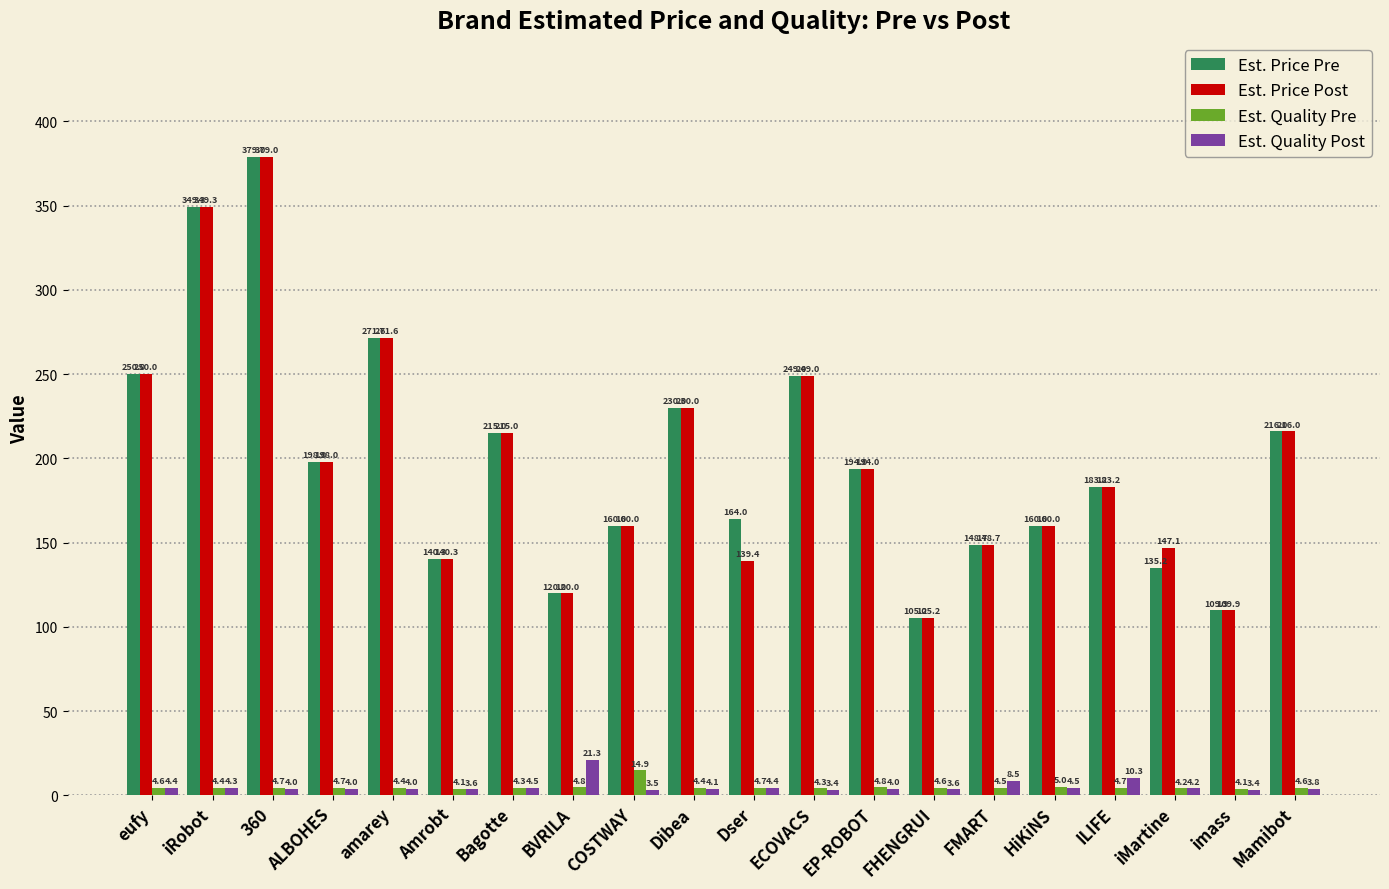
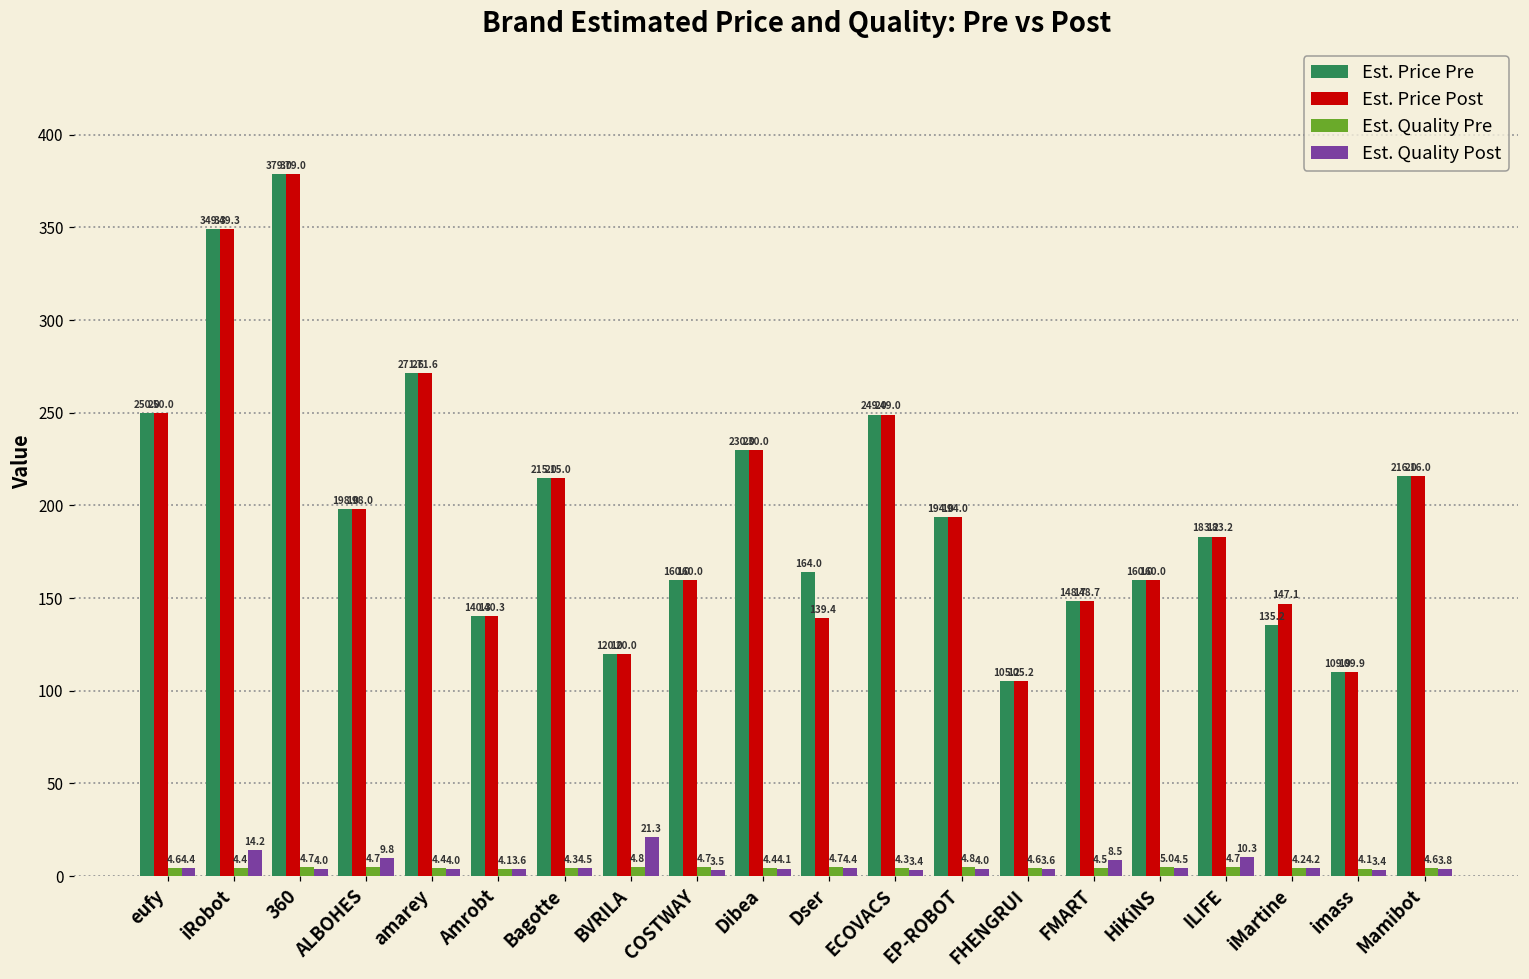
  {
    "Est. Price Pre": {
      "Dser": 164.0,
      "iMartine": 135.2
    },
    "Est. Price Post": {
      "Dser": 139.4,
      "iMartine": 147.1
    },
    "Est. Quality Pre": {
      "eufy": 4.6,
      "iRobot": 4.4,
      "360": 4.7,
      "ALBOHES": 4.7,
      "amarey": 4.4,
      "Amrobt": 4.1,
      "Bagotte": 4.3,
      "BVRILA": 4.8,
-     "COSTWAY": 14.9,
+     "COSTWAY": 4.7,
      "Dibea": 4.4,
      "Dser": 4.7,
      "ECOVACS": 4.3,
      "EP-ROBOT": 4.8,
      "FHENGRUI": 4.6,
      "FMART": 4.5,
      "HiKiNS": 5.0,
      "ILIFE": 4.7,
      "iMartine": 4.2,
      "imass": 4.1,
      "Mamibot": 4.6
    },
    "Est. Quality Post": {
      "eufy": 4.4,
-     "iRobot": 4.3,
+     "iRobot": 14.2,
      "360": 4.0,
-     "ALBOHES": 4.0,
+     "ALBOHES": 9.8,
      "amarey": 4.0,
      "Amrobt": 3.6,
      "Bagotte": 4.5,
      "BVRILA": 21.3,
      "COSTWAY": 3.5,
      "Dibea": 4.1,
      "Dser": 4.4,
      "ECOVACS": 3.4,
      "EP-ROBOT": 4.0,
      "FHENGRUI": 3.6,
      "FMART": 8.5,
      "HiKiNS": 4.5,
      "ILIFE": 10.3,
      "iMartine": 4.2,
      "imass": 3.4,
      "Mamibot": 3.8
    }
  }
